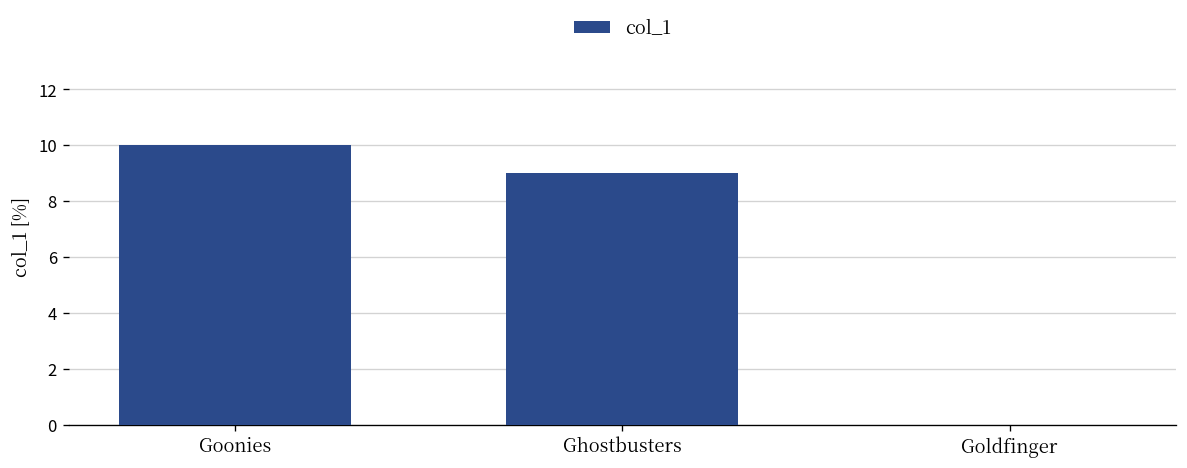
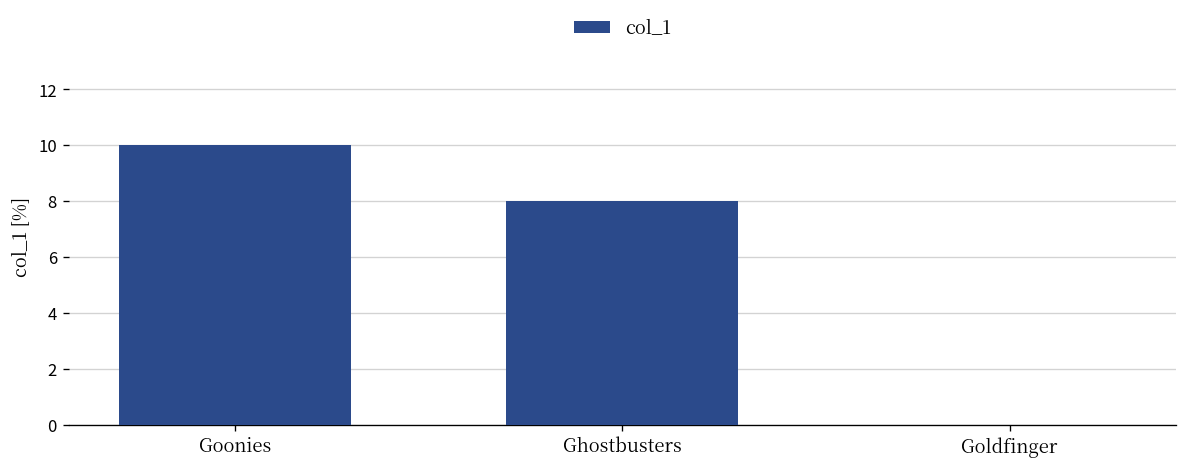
  {
    "Goonies": 10,
-   "Ghostbusters": 9,
+   "Ghostbusters": 8,
    "Goldfinger": 0
  }
